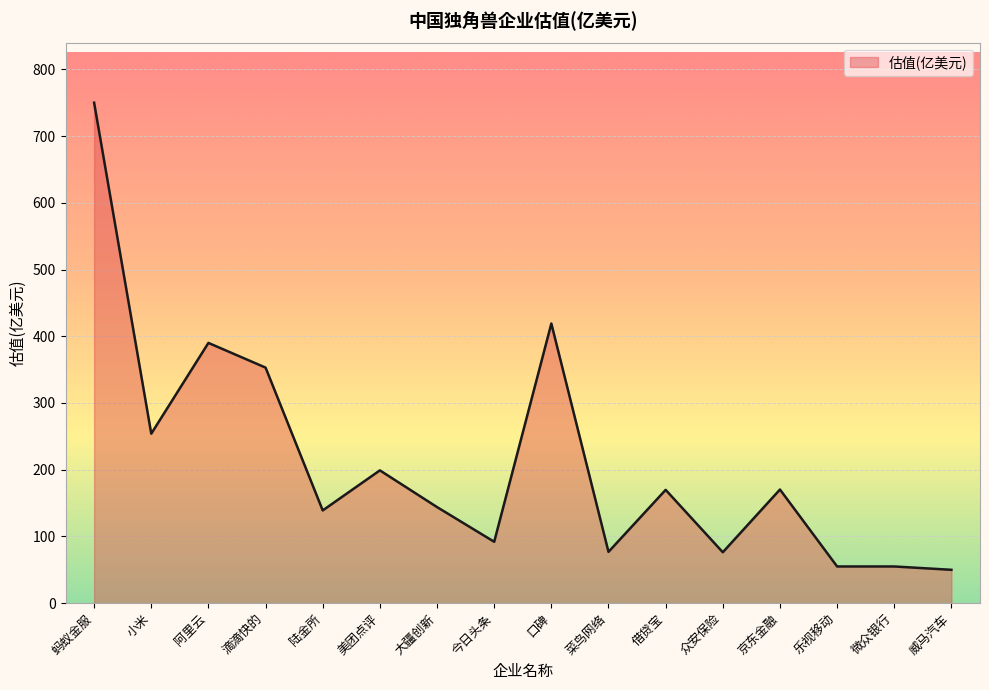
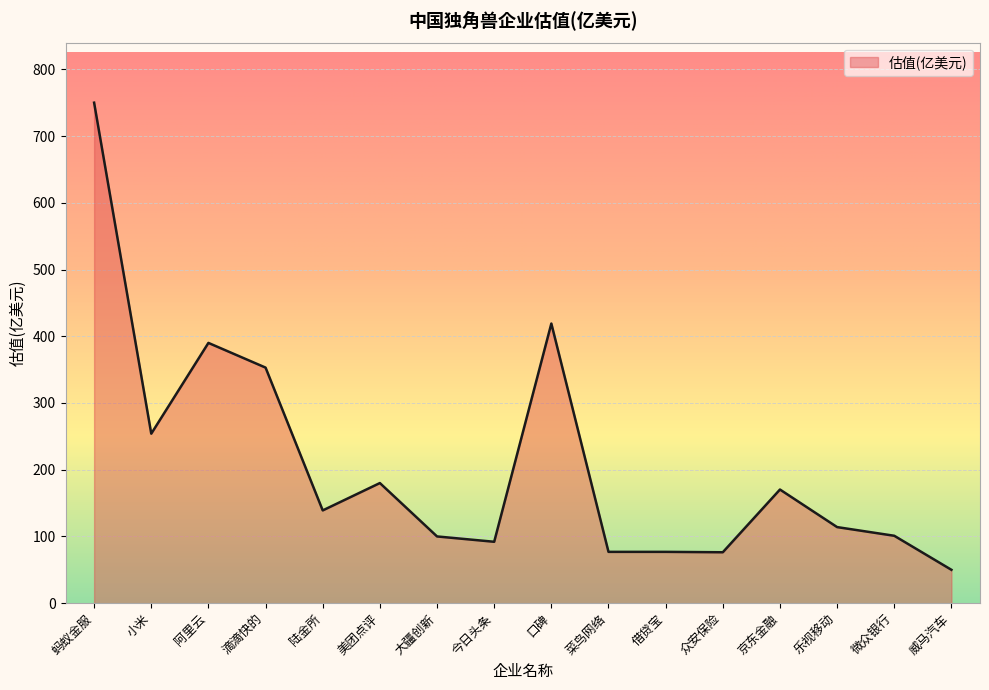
  {
    "蚂蚁金服": 750,
    "小米": 250,
    "阿里云": 390,
    "滴滴快的": 350,
    "陆金所": 140,
-   "美团点评": 200,
-   "大疆创新": 140,
+   "美团点评": 180,
+   "大疆创新": 100,
    "今日头条": 90,
    "口碑": 420,
    "菜鸟网络": 80,
-   "借贷宝": 170,
+   "借贷宝": 80,
    "众安保险": 80,
    "京东金融": 170,
-   "乐视移动": 60,
-   "微众银行": 60,
+   "乐视移动": 110,
+   "微众银行": 100,
    "威马汽车": 50
  }
